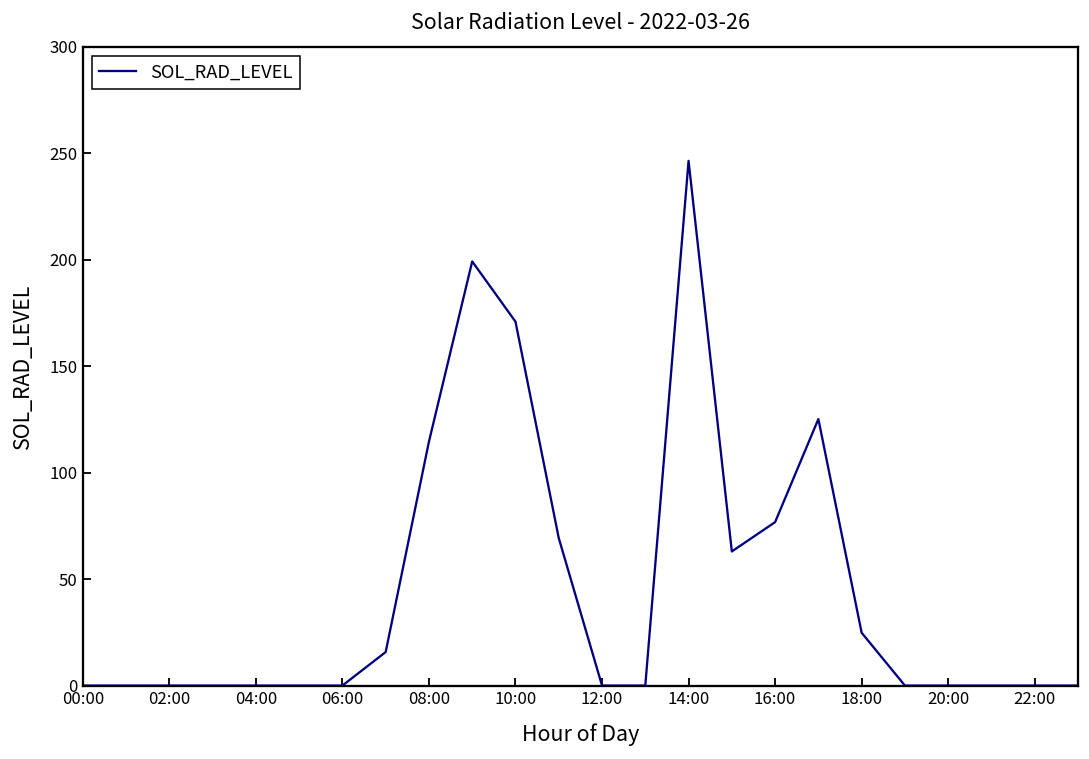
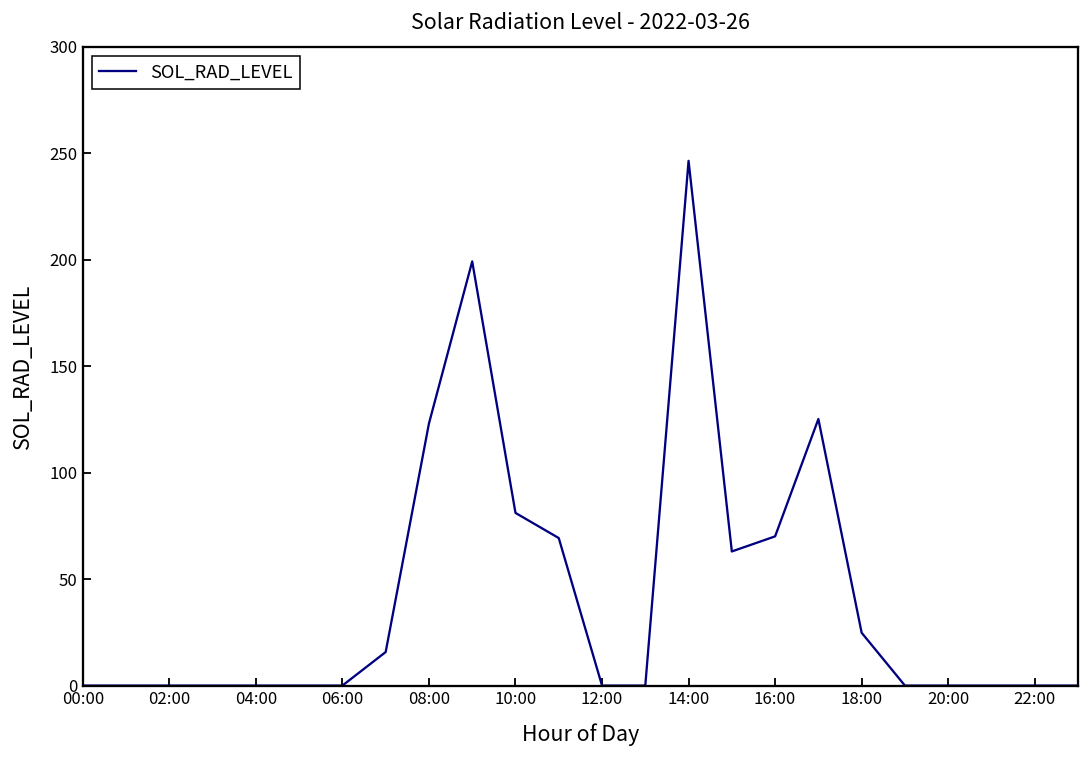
  {
    "00:00": 0,
    "02:00": 0,
    "04:00": 0,
    "06:00": 0,
-   "08:00": 115,
-   "10:00": 171,
+   "08:00": 123,
+   "10:00": 81,
    "12:00": 0,
    "14:00": 246,
-   "16:00": 77,
+   "16:00": 70,
    "18:00": 25,
    "20:00": 0,
    "22:00": 0
  }
